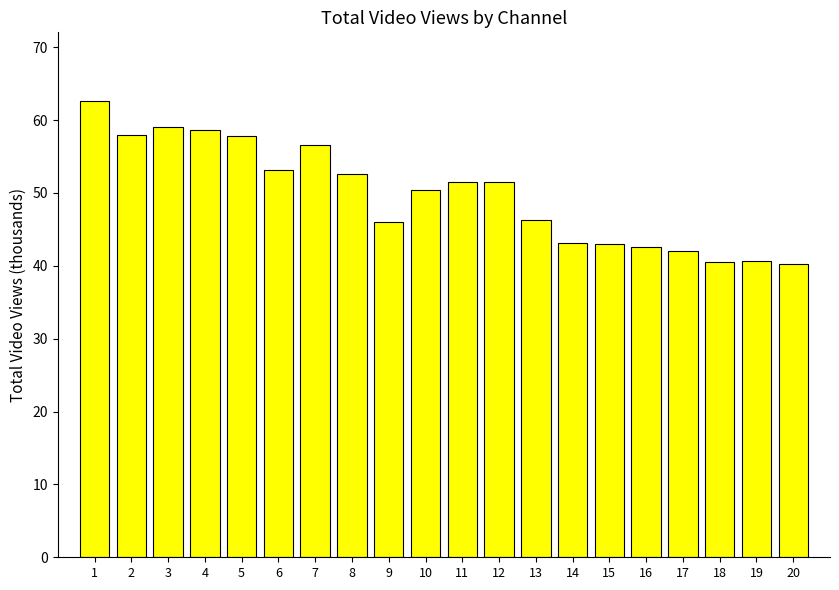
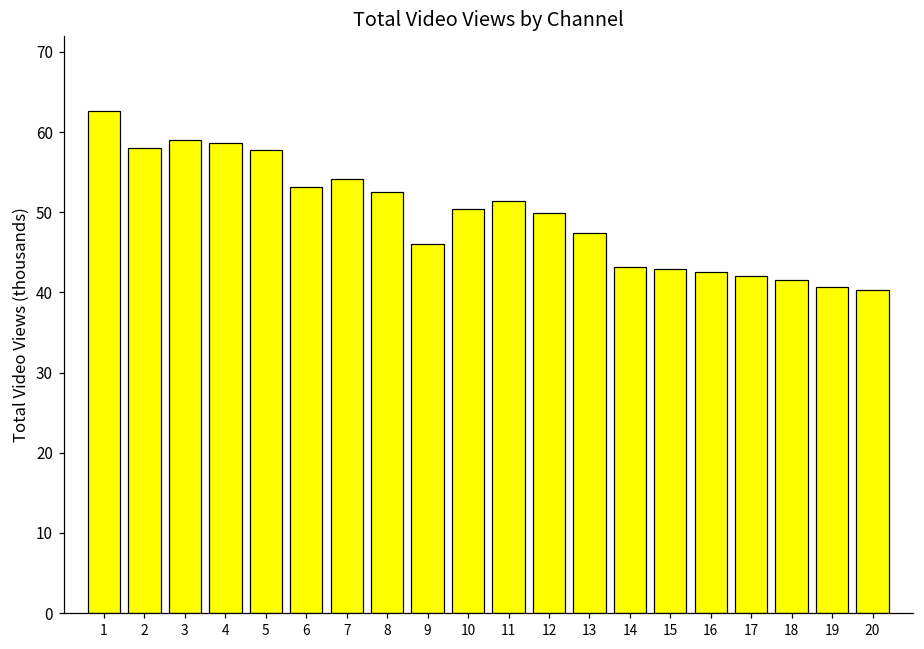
  {
    "1": 63,
    "2": 58,
    "3": 59,
    "4": 59,
    "5": 58,
    "6": 53,
-   "7": 57,
+   "7": 54,
    "8": 53,
    "9": 46,
    "10": 50,
    "11": 51,
-   "12": 52,
-   "13": 46,
+   "12": 50,
+   "13": 47,
    "14": 43,
    "15": 43,
    "16": 43,
    "17": 42,
-   "18": 40,
+   "18": 42,
    "19": 41,
    "20": 40
  }
